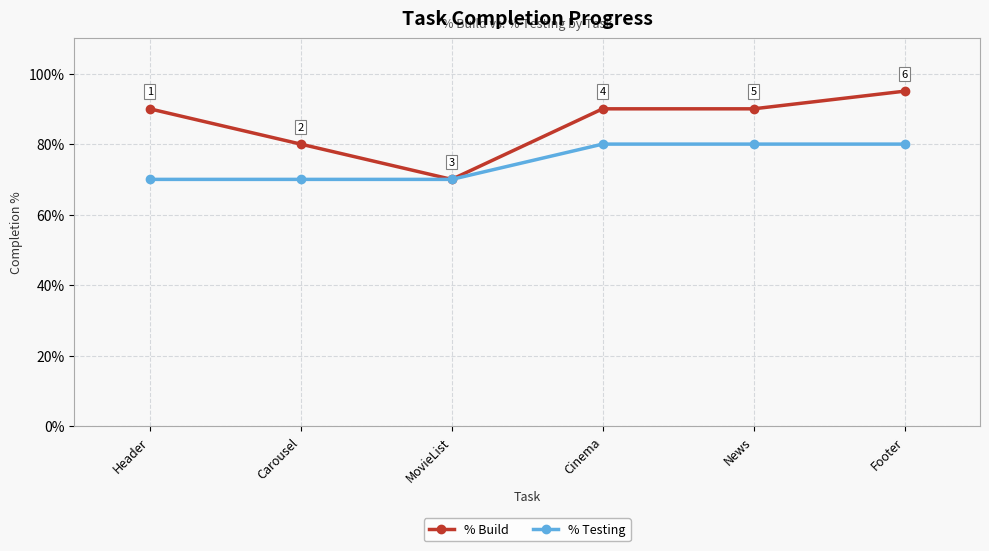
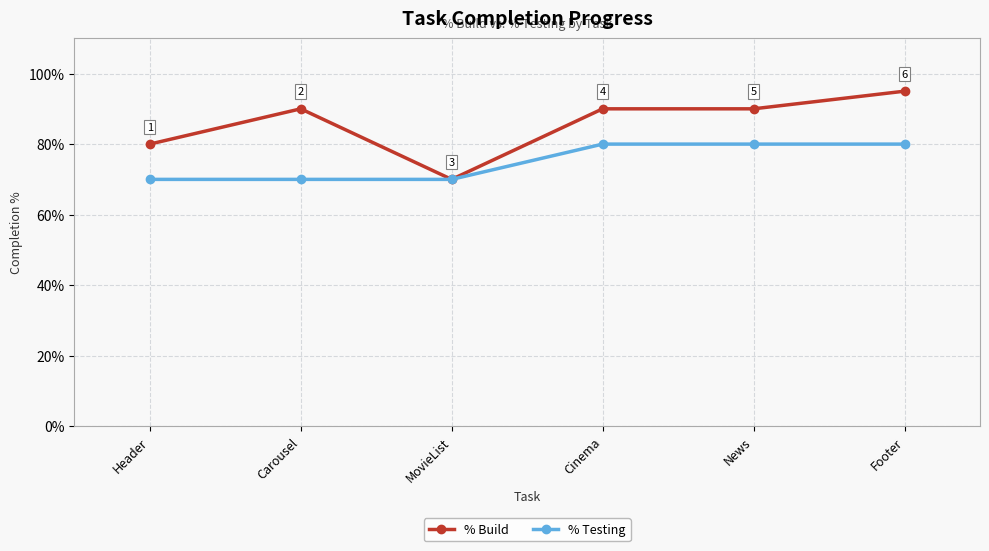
  {
    "% Build": {
-     "Header": "90%",
-     "Carousel": "80%"
+     "Header": "80%",
+     "Carousel": "90%"
    },
    "% Testing": {
      "Header": "70%",
      "Carousel": "70%",
      "Cinema": "80%",
      "News": "80%",
      "Footer": "80%"
    }
  }
